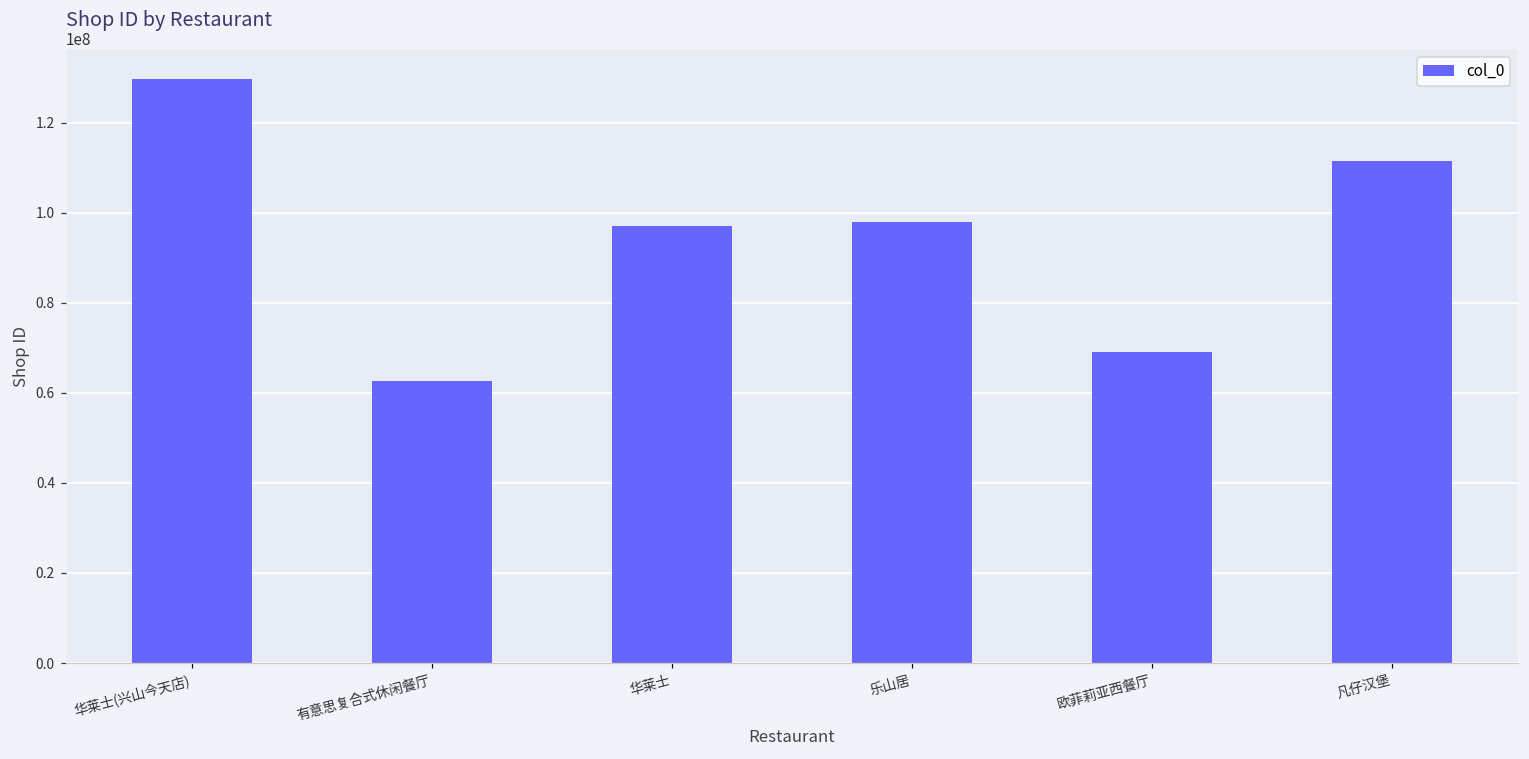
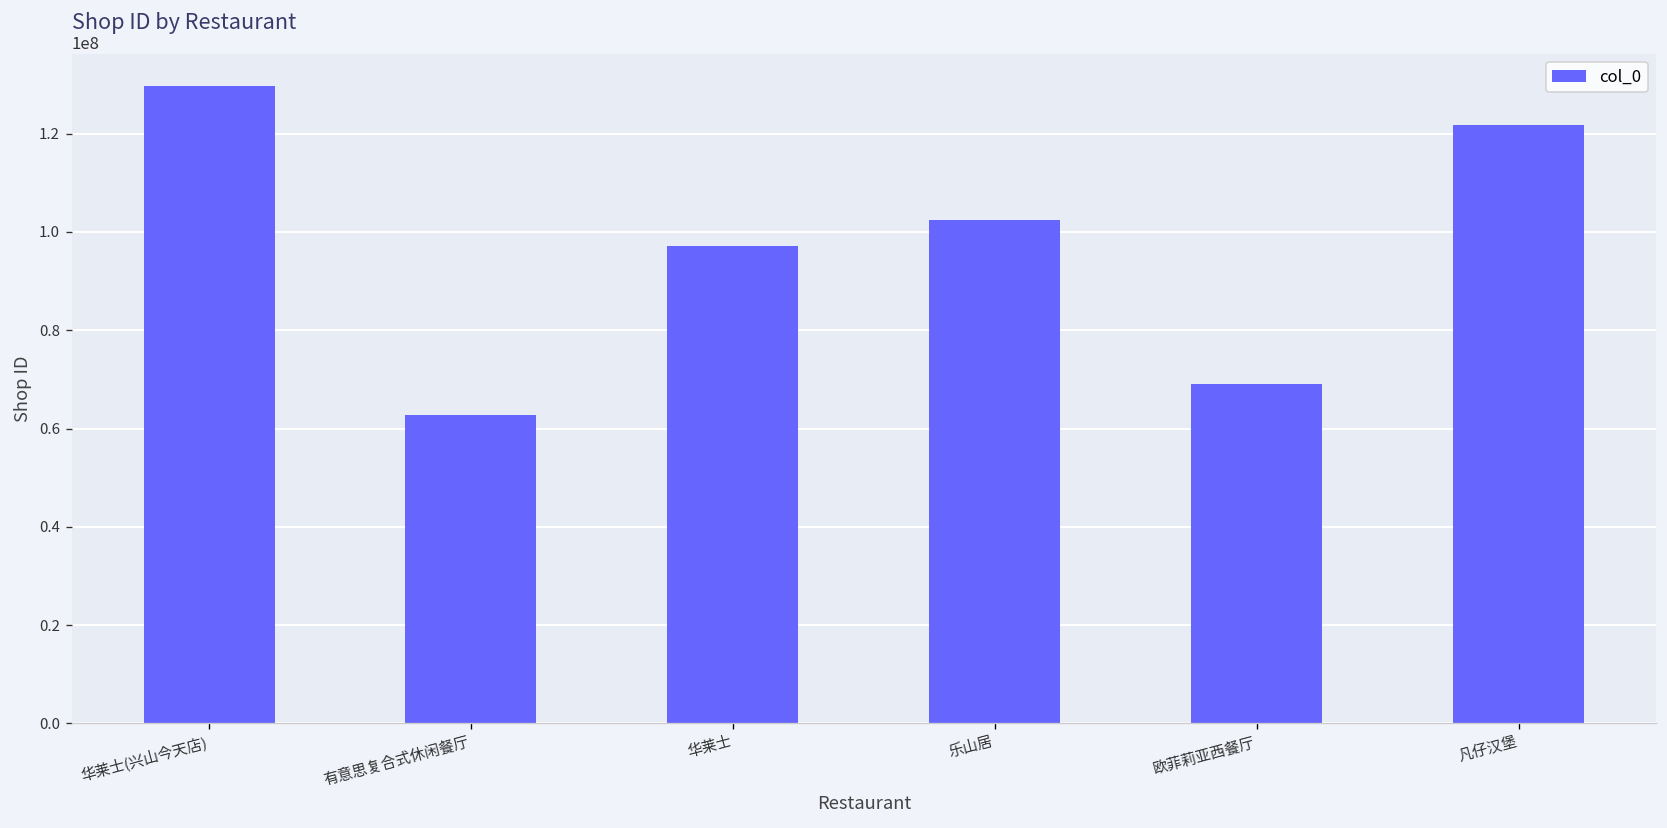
  {
    "华莱士(兴山今天店)": 130000000,
    "有意思复合式休闲餐厅": 63000000,
    "华莱士": 97000000,
-   "乐山居": 98000000,
+   "乐山居": 102000000,
    "欧菲莉亚西餐厅": 69000000,
-   "凡仔汉堡": 111000000
+   "凡仔汉堡": 122000000
  }
